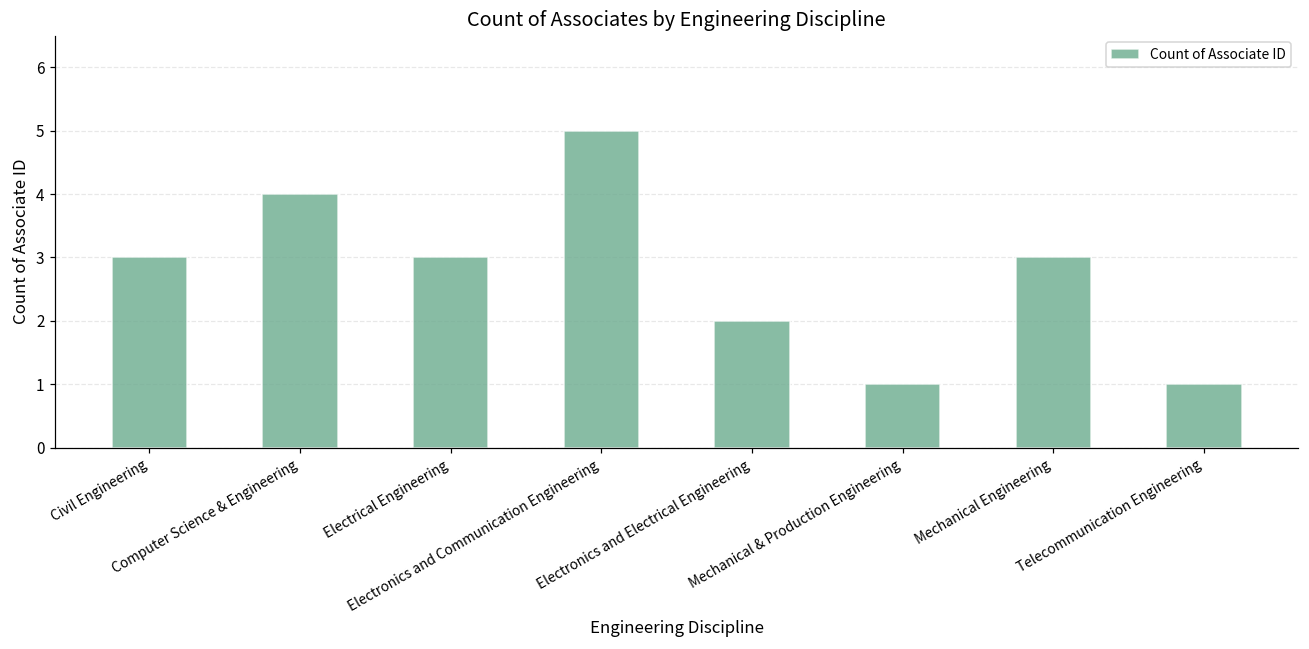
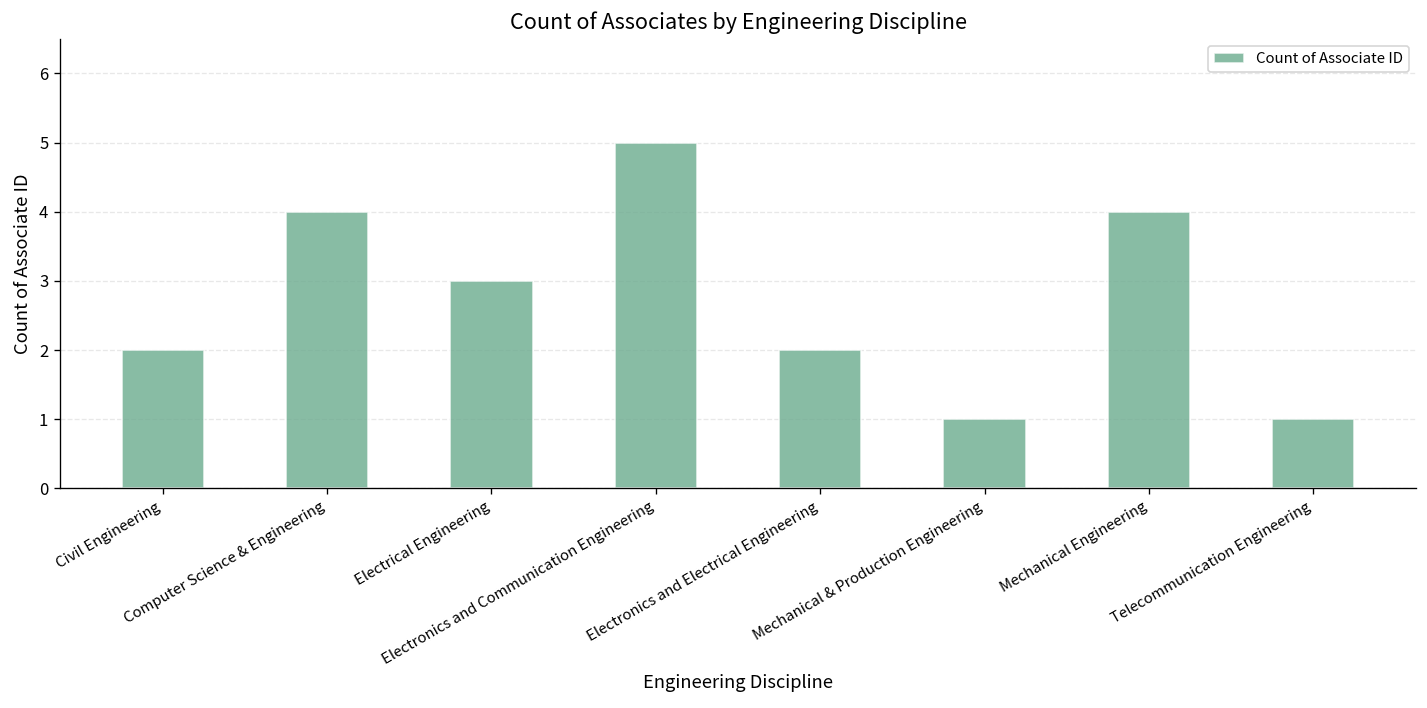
  {
-   "Civil Engineering": 3,
+   "Civil Engineering": 2,
    "Computer Science & Engineering": 4,
    "Electrical Engineering": 3,
    "Electronics and Communication Engineering": 5,
    "Electronics and Electrical Engineering": 2,
    "Mechanical & Production Engineering": 1,
-   "Mechanical Engineering": 3,
+   "Mechanical Engineering": 4,
    "Telecommunication Engineering": 1
  }
